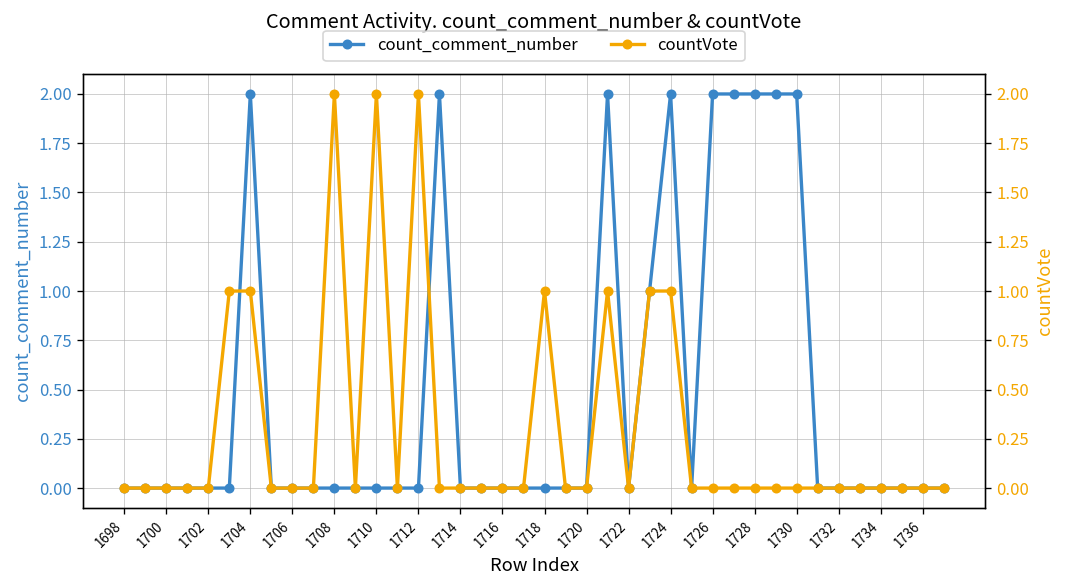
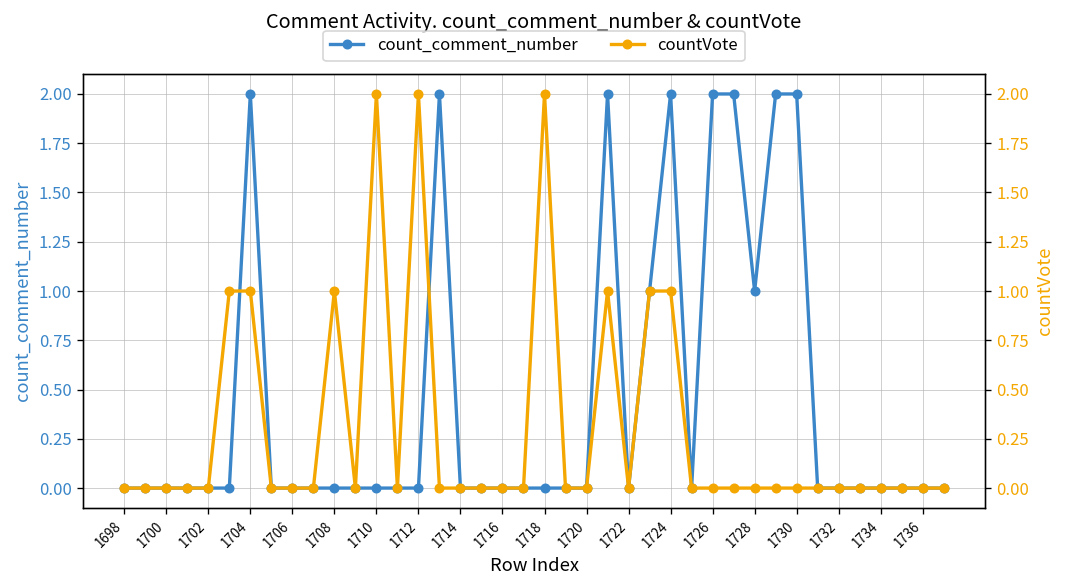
  {
    "count_comment_number": {
      "1698": 0,
      "1700": 0,
      "1702": 0,
      "1704": 2,
      "1706": 0,
      "1708": 0,
      "1710": 0,
      "1712": 0,
      "1714": 0,
      "1716": 0,
      "1718": 0,
      "1720": 0,
      "1722": 0,
      "1724": 2,
      "1726": 2,
-     "1728": 2,
+     "1728": 1,
      "1730": 2,
      "1732": 0,
      "1734": 0,
      "1736": 0
    },
    "countVote": {
      "1698": 0,
      "1700": 0,
      "1702": 0,
      "1704": 1,
      "1706": 0,
-     "1708": 2,
+     "1708": 1,
      "1710": 2,
      "1712": 2,
      "1714": 0,
      "1716": 0,
-     "1718": 1,
+     "1718": 2,
      "1720": 0,
      "1722": 0,
      "1724": 1,
      "1726": 0,
      "1728": 0,
      "1730": 0,
      "1732": 0,
      "1734": 0,
      "1736": 0
    }
  }
